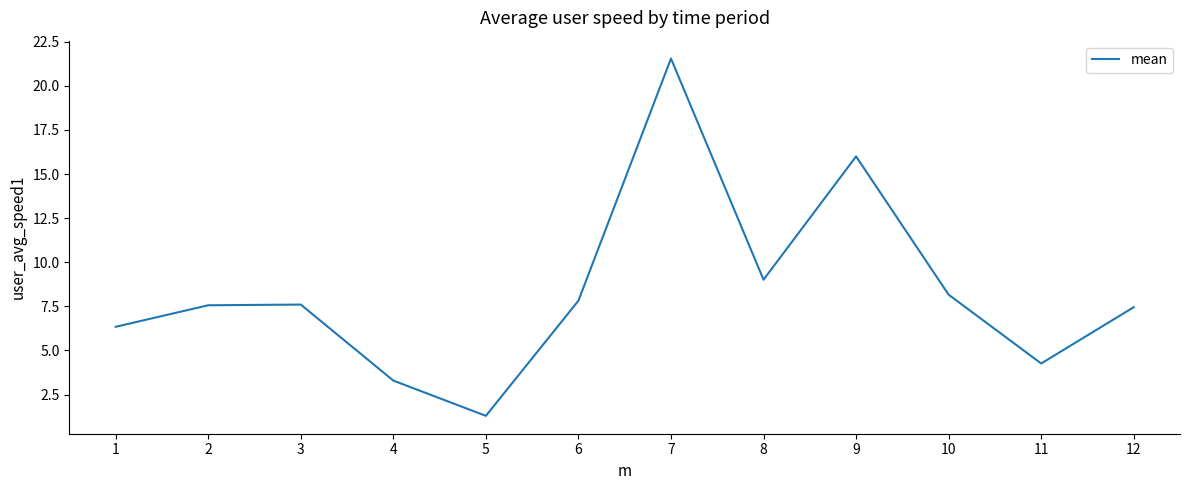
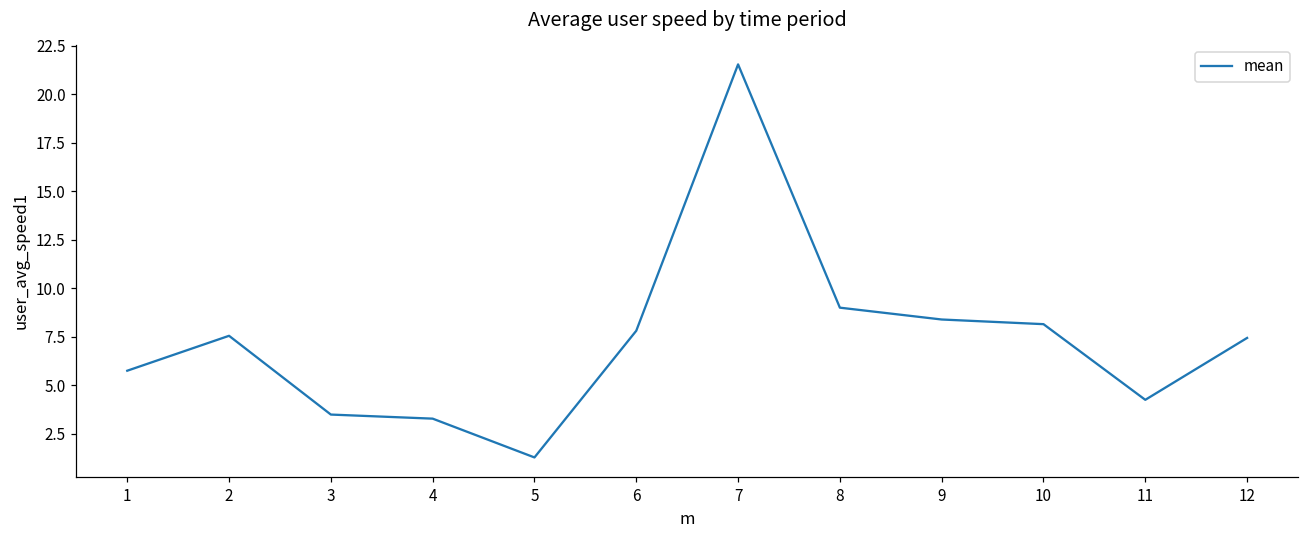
  {
-   "1": 6.3,
+   "1": 5.8,
    "2": 7.6,
-   "3": 7.6,
+   "3": 3.5,
    "4": 3.3,
    "5": 1.3,
    "6": 7.8,
    "7": 21.6,
    "8": 9.0,
-   "9": 16.0,
+   "9": 8.4,
    "10": 8.2,
    "11": 4.3,
    "12": 7.5
  }
